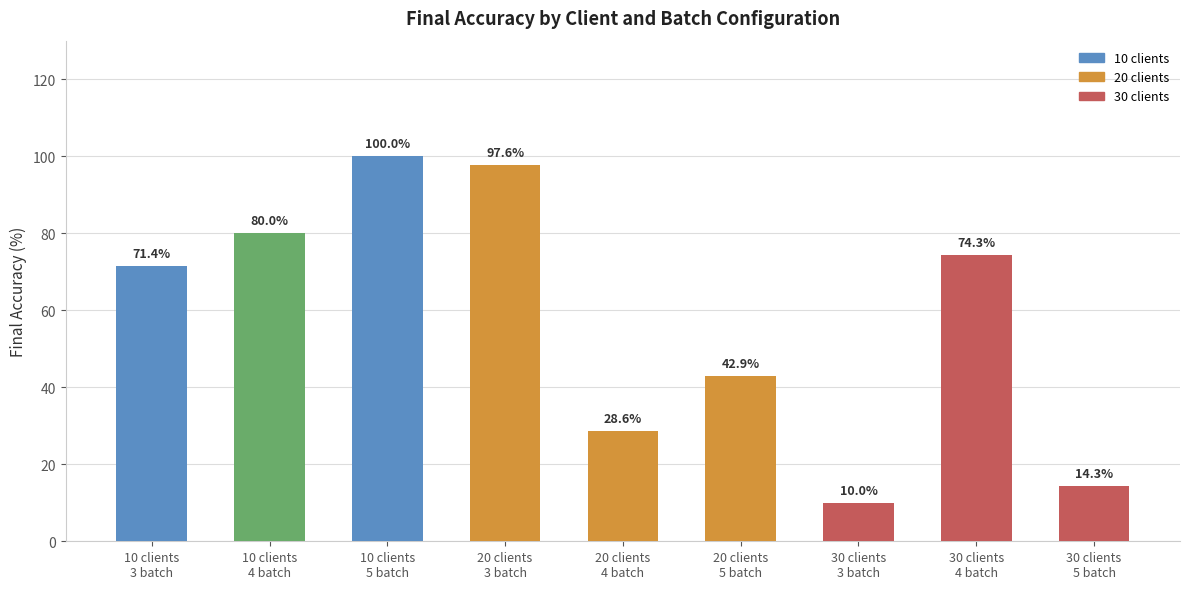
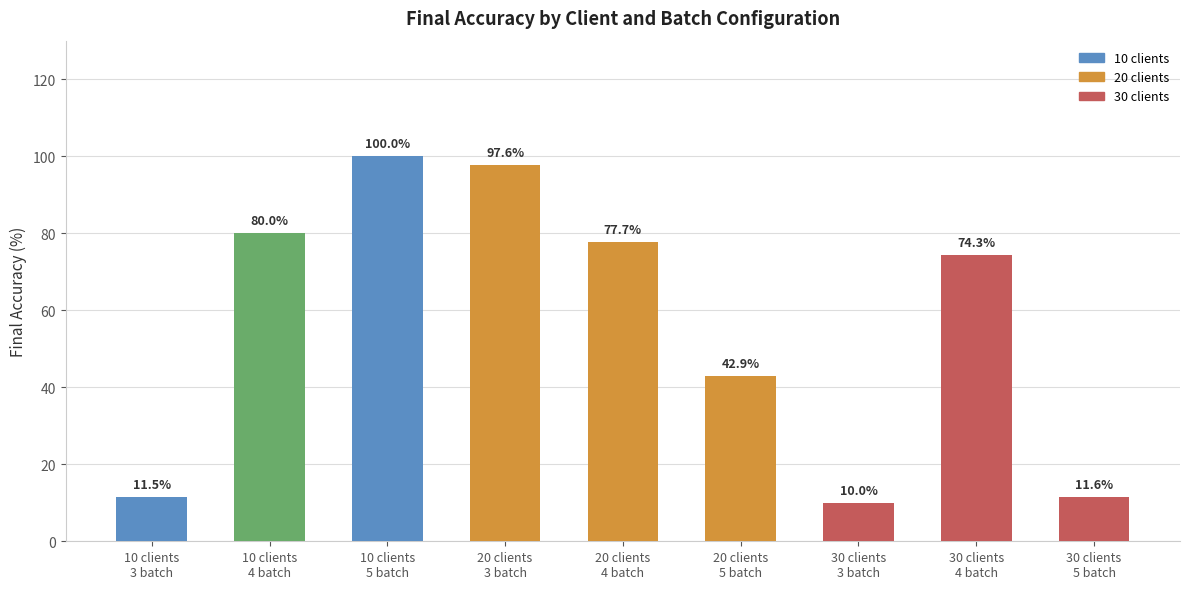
  {
-   "10 clients 3 batch": "71.4%",
+   "10 clients 3 batch": "11.5%",
    "10 clients 4 batch": "80.0%",
    "10 clients 5 batch": "100.0%",
    "20 clients 3 batch": "97.6%",
-   "20 clients 4 batch": "28.6%",
+   "20 clients 4 batch": "77.7%",
    "20 clients 5 batch": "42.9%",
    "30 clients 3 batch": "10.0%",
    "30 clients 4 batch": "74.3%",
-   "30 clients 5 batch": "14.3%"
+   "30 clients 5 batch": "11.6%"
  }
